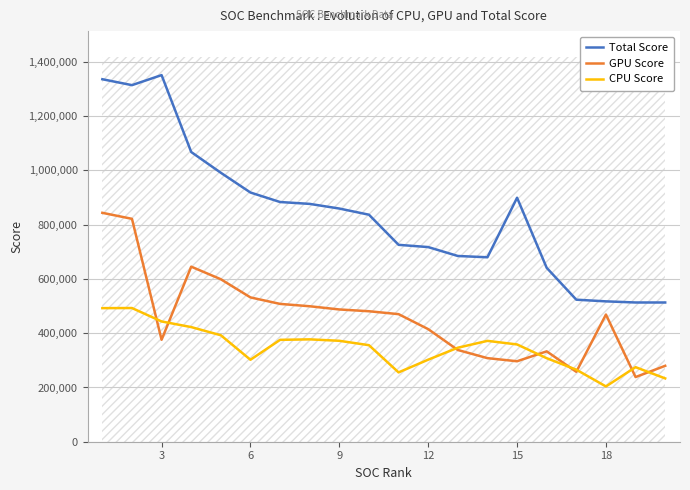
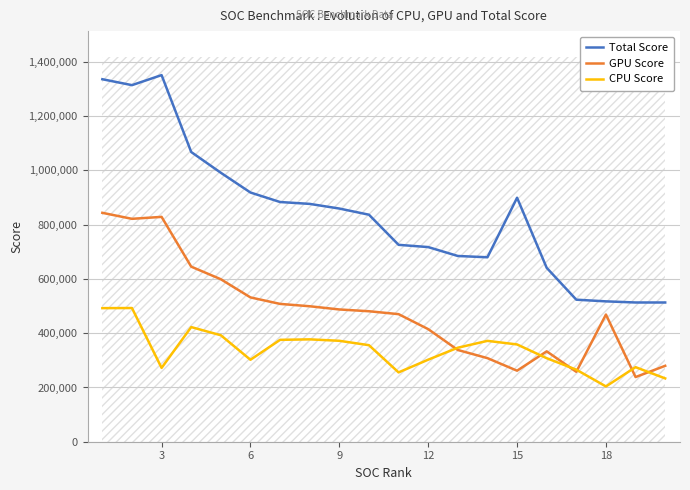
  {
    "Total Score": {
      "3": "1,350,000",
      "6": "920,000",
      "9": "860,000",
      "12": "720,000",
      "15": "900,000",
      "18": "520,000"
    },
    "GPU Score": {
-     "3": "380,000",
+     "3": "830,000",
      "6": "530,000",
      "9": "490,000",
      "12": "420,000",
-     "15": "300,000",
+     "15": "260,000",
      "18": "470,000"
    },
    "CPU Score": {
-     "3": "440,000",
+     "3": "270,000",
      "6": "300,000",
      "9": "370,000",
      "12": "300,000",
      "15": "360,000",
      "18": "200,000"
    }
  }
